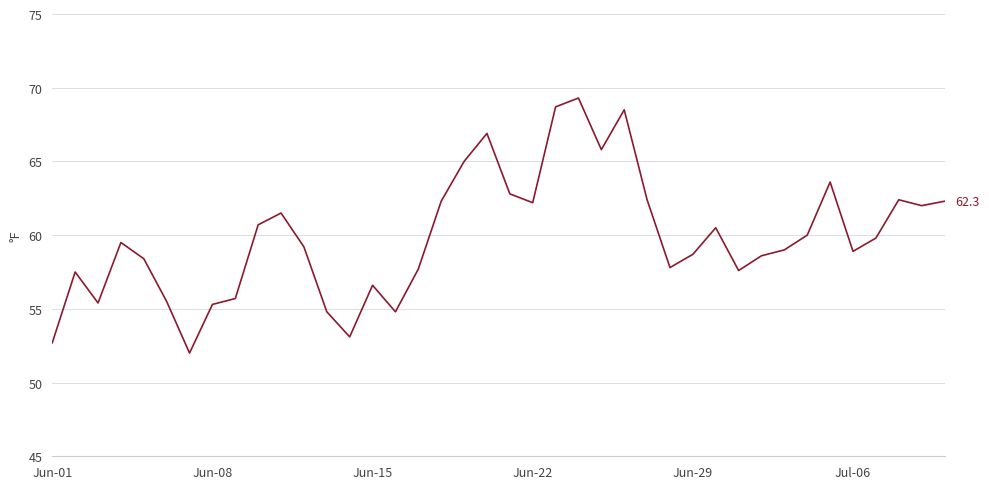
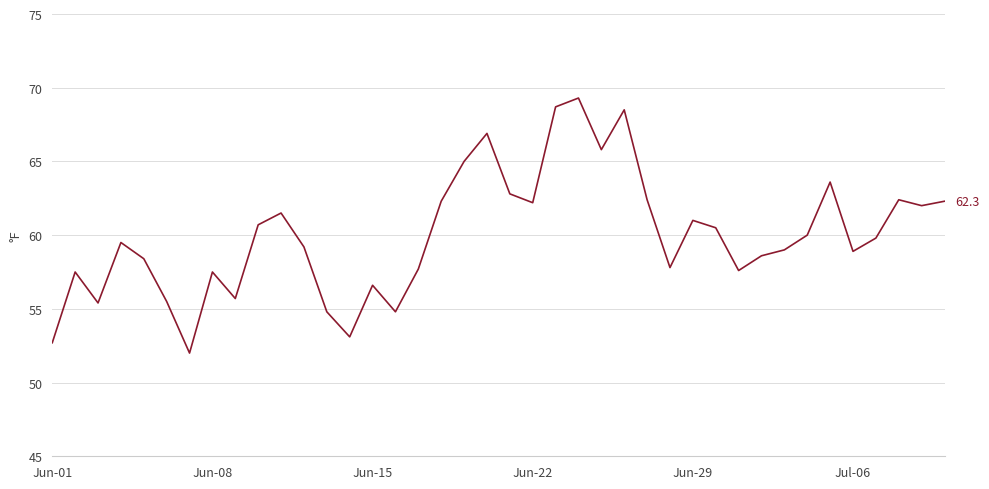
  {
    "Jun-01": 52.7,
-   "Jun-08": 55.3,
+   "Jun-08": 57.5,
    "Jun-15": 56.6,
    "Jun-22": 62.2,
-   "Jun-29": 58.7,
+   "Jun-29": 61.0,
    "Jul-06": 58.9
  }
